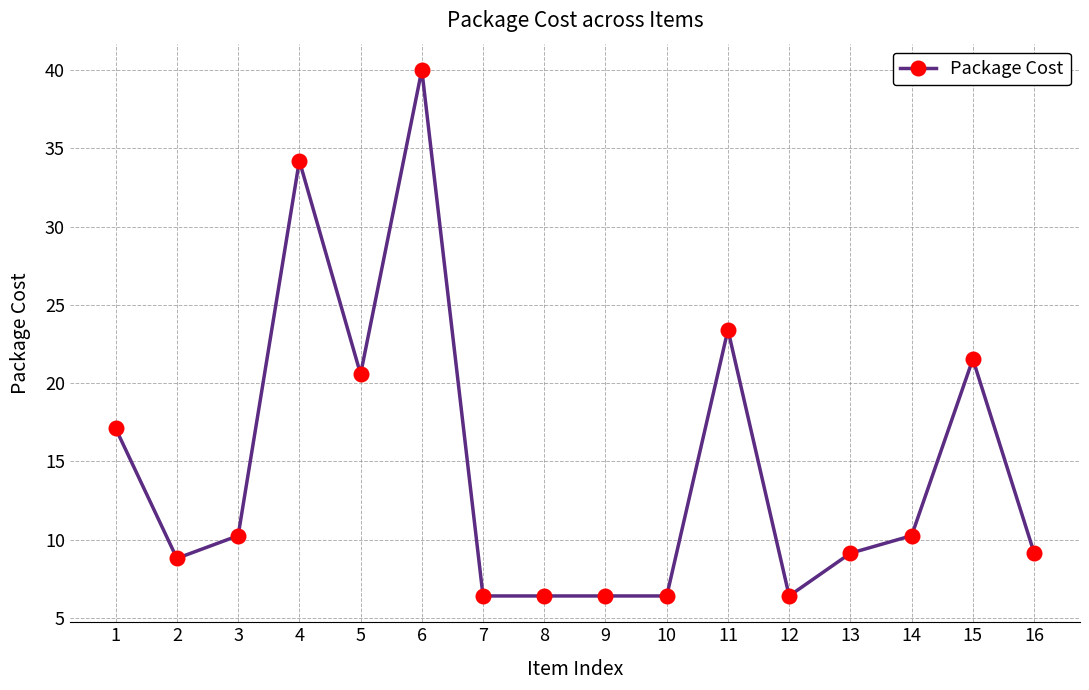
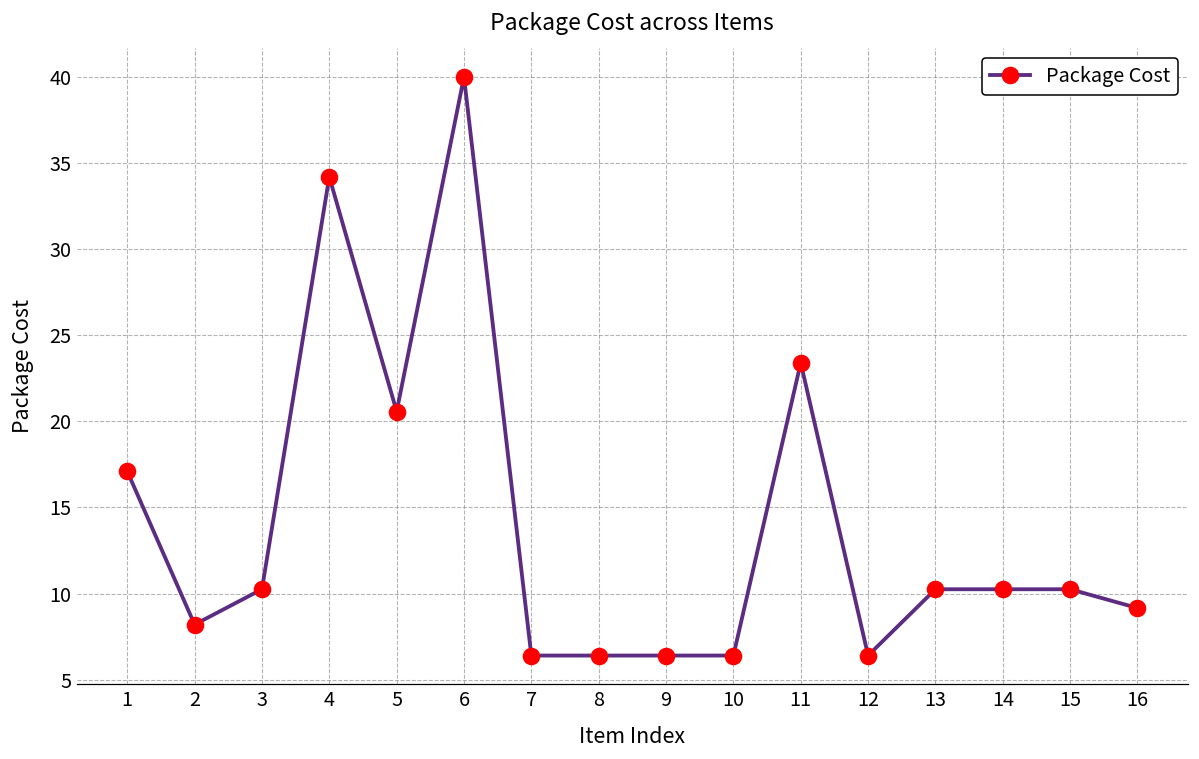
  {
    "1": 17.1,
-   "2": 8.8,
+   "2": 8.2,
    "3": 10.3,
    "4": 34.2,
    "5": 20.6,
    "6": 40.0,
    "7": 6.4,
    "8": 6.4,
    "9": 6.4,
    "10": 6.4,
    "11": 23.4,
    "12": 6.4,
-   "13": 9.1,
+   "13": 10.3,
    "14": 10.3,
-   "15": 21.5,
+   "15": 10.3,
    "16": 9.2
  }
